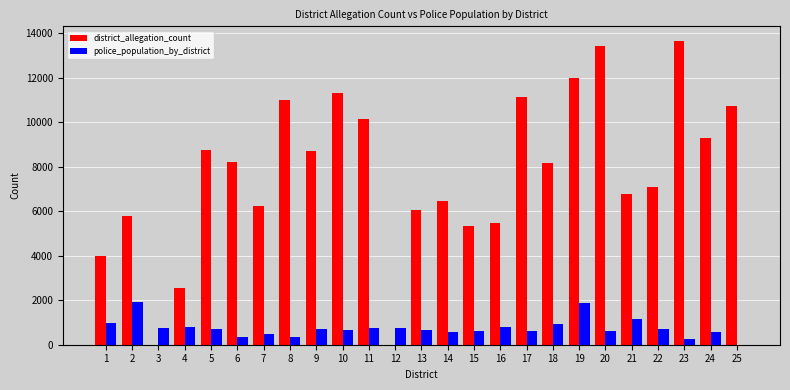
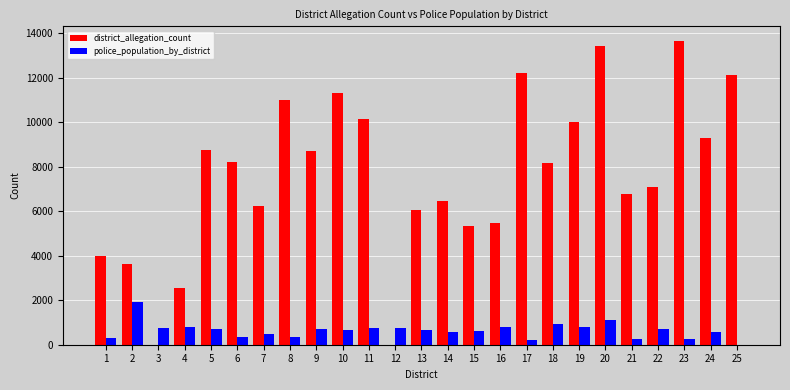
  {
    "district_allegation_count": {
      "1": 4000,
-     "2": 5800,
+     "2": 3600,
      "4": 2600,
      "5": 8800,
      "6": 8200,
      "7": 6200,
      "8": 11000,
      "9": 8700,
      "10": 11300,
      "11": 10100,
      "13": 6100,
      "14": 6500,
      "15": 5300,
      "16": 5500,
-     "17": 11100,
+     "17": 12200,
      "18": 8100,
-     "19": 12000,
+     "19": 10000,
      "20": 13400,
      "21": 6800,
      "22": 7100,
      "23": 13600,
      "24": 9300,
-     "25": 10700
+     "25": 12100
    },
    "police_population_by_district": {
-     "1": 1000,
+     "1": 300,
      "2": 1900,
      "3": 800,
      "4": 800,
      "5": 700,
      "6": 400,
      "7": 500,
      "8": 400,
      "9": 700,
      "10": 700,
      "11": 700,
      "12": 700,
      "13": 700,
      "14": 600,
      "15": 600,
      "16": 800,
-     "17": 600,
+     "17": 200,
      "18": 900,
-     "19": 1900,
-     "20": 600,
-     "21": 1200,
+     "19": 800,
+     "20": 1100,
+     "21": 300,
      "22": 700,
      "23": 300,
      "24": 600,
      "25": 0
    }
  }
